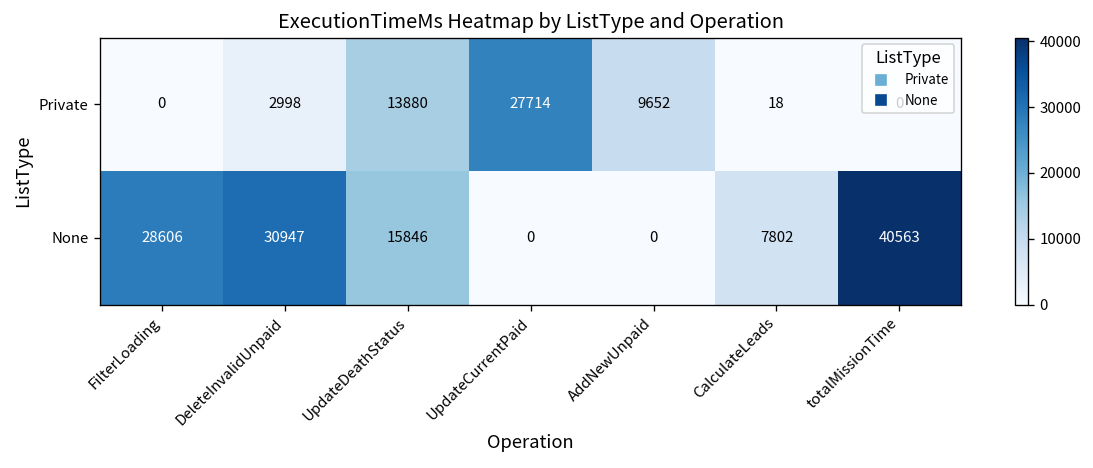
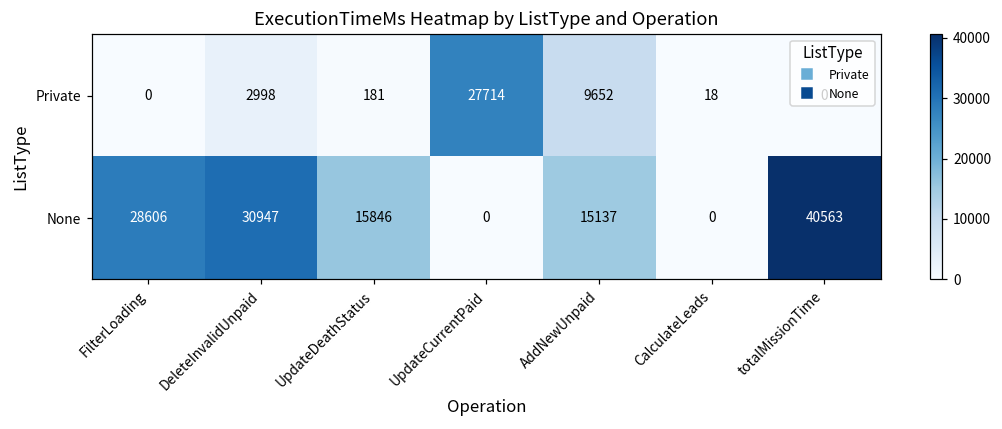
  {
    "Private": {
      "FilterLoading": 0,
      "DeleteInvalidUnpaid": 2998,
-     "UpdateDeathStatus": 13880,
+     "UpdateDeathStatus": 181,
      "UpdateCurrentPaid": 27714,
      "AddNewUnpaid": 9652,
      "CalculateLeads": 18
    },
    "None": {
      "FilterLoading": 28606,
      "DeleteInvalidUnpaid": 30947,
      "UpdateDeathStatus": 15846,
      "UpdateCurrentPaid": 0,
-     "AddNewUnpaid": 0,
-     "CalculateLeads": 7802,
+     "AddNewUnpaid": 15137,
+     "CalculateLeads": 0,
      "totalMissionTime": 40563
    }
  }
